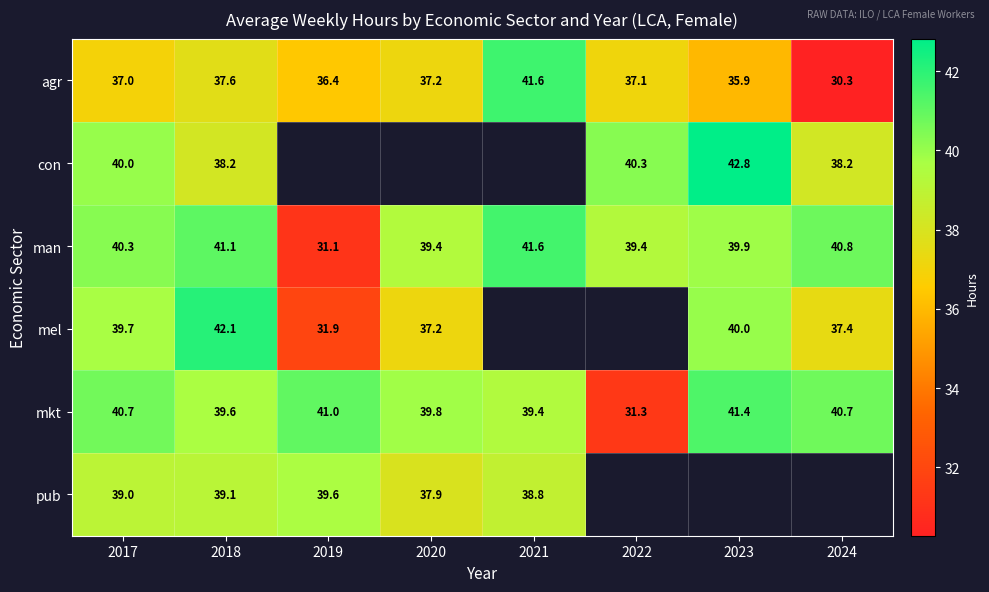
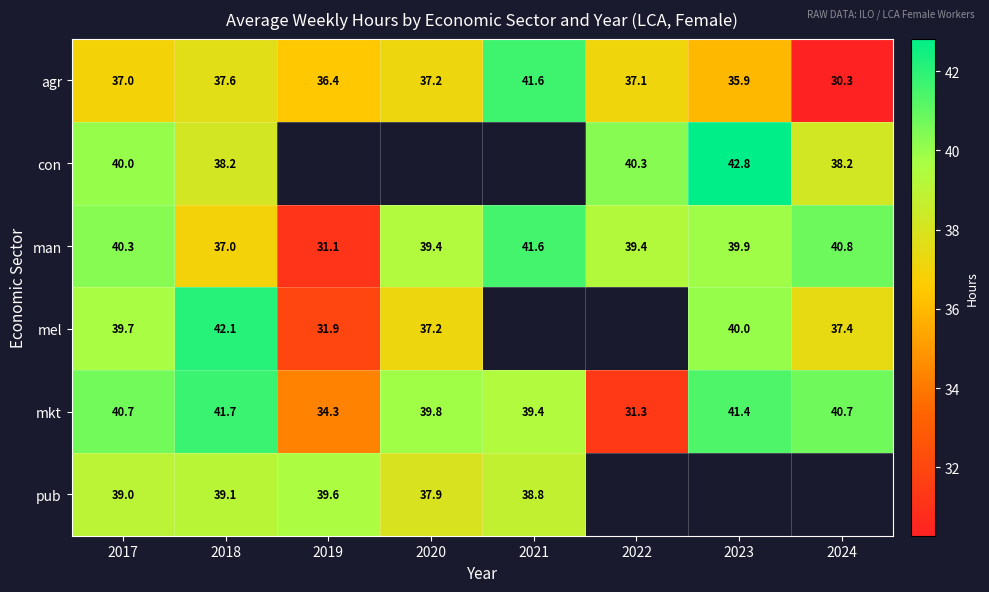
  {
    "agr": {
      "2017": 37.0,
      "2018": 37.6,
      "2019": 36.4,
      "2020": 37.2,
      "2021": 41.6,
      "2022": 37.1,
      "2023": 35.9,
      "2024": 30.3
    },
    "con": {
      "2017": 40.0,
      "2018": 38.2,
      "2022": 40.3,
      "2023": 42.8,
      "2024": 38.2
    },
    "man": {
      "2017": 40.3,
-     "2018": 41.1,
+     "2018": 37.0,
      "2019": 31.1,
      "2020": 39.4,
      "2021": 41.6,
      "2022": 39.4,
      "2023": 39.9,
      "2024": 40.8
    },
    "mel": {
      "2017": 39.7,
      "2018": 42.1,
      "2019": 31.9,
      "2020": 37.2,
      "2023": 40.0,
      "2024": 37.4
    },
    "mkt": {
      "2017": 40.7,
-     "2018": 39.6,
-     "2019": 41.0,
+     "2018": 41.7,
+     "2019": 34.3,
      "2020": 39.8,
      "2021": 39.4,
      "2022": 31.3,
      "2023": 41.4,
      "2024": 40.7
    },
    "pub": {
      "2017": 39.0,
      "2018": 39.1,
      "2019": 39.6,
      "2020": 37.9,
      "2021": 38.8
    }
  }
